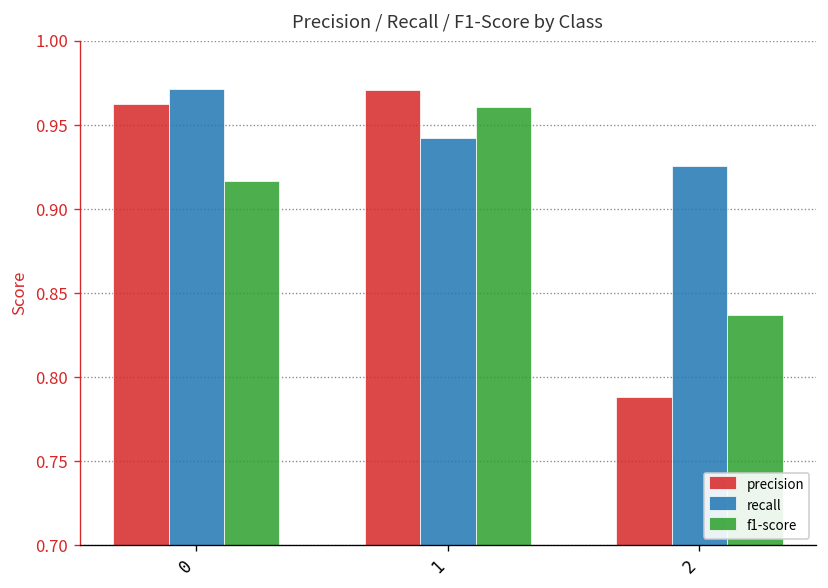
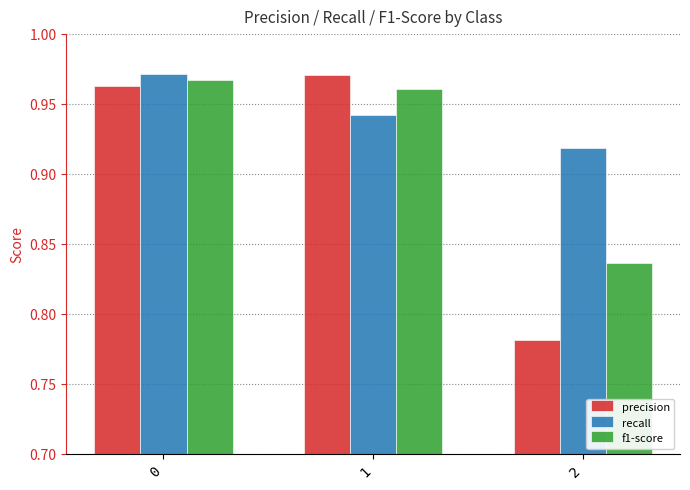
  {
    "precision": {
      "0": 0.963,
      "1": 0.971,
-     "2": 0.788
+     "2": 0.782
    },
    "recall": {
      "0": 0.971,
      "1": 0.942,
-     "2": 0.925
+     "2": 0.918
    },
    "f1-score": {
-     "0": 0.917,
+     "0": 0.967,
      "1": 0.961,
      "2": 0.837
    }
  }
